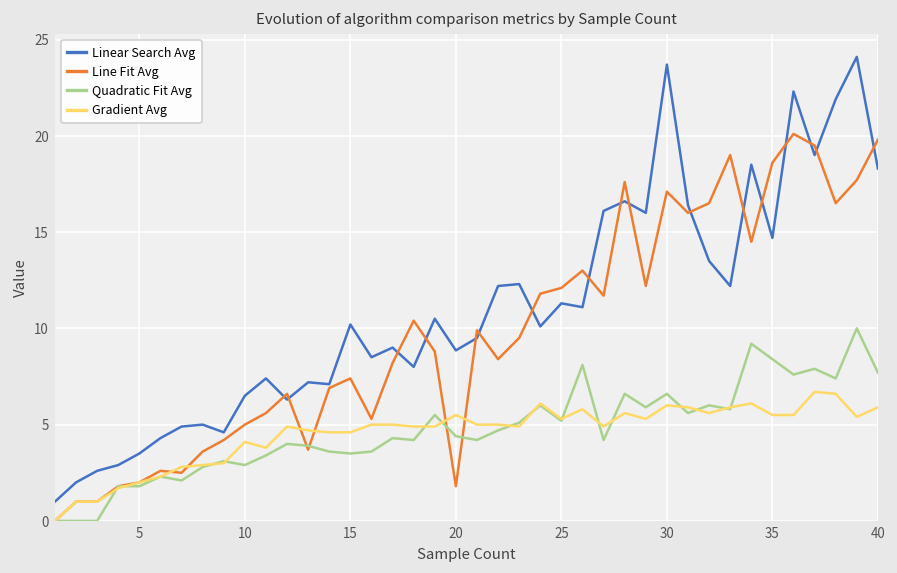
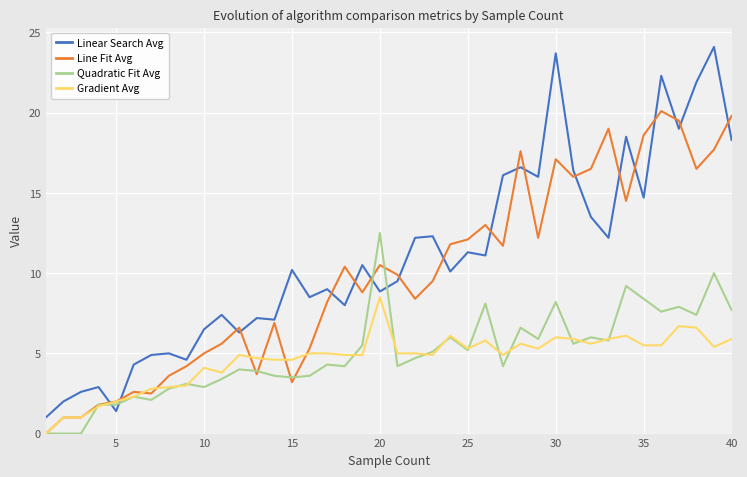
  {
    "Linear Search Avg": {
-     "5": 3.5,
+     "5": 1.4,
      "10": 6.5,
      "15": 10.2,
      "20": 8.9,
      "25": 11.3,
      "30": 23.7,
      "35": 14.7,
      "40": 18.3
    },
    "Line Fit Avg": {
      "10": 5.0,
-     "15": 7.4,
-     "20": 1.8,
+     "15": 3.2,
+     "20": 10.5,
      "25": 12.1,
      "30": 17.1,
      "35": 18.6,
      "40": 19.8
    },
    "Quadratic Fit Avg": {
      "5": 1.8,
      "10": 2.9,
      "15": 3.5,
-     "20": 4.4,
-     "30": 6.6,
+     "20": 12.5,
+     "30": 8.2,
      "35": 8.4,
      "40": 7.7
    },
    "Gradient Avg": {
      "10": 4.1,
      "15": 4.6,
-     "20": 5.5,
+     "20": 8.5,
      "30": 6.0,
      "35": 5.5,
      "40": 5.9
    }
  }
